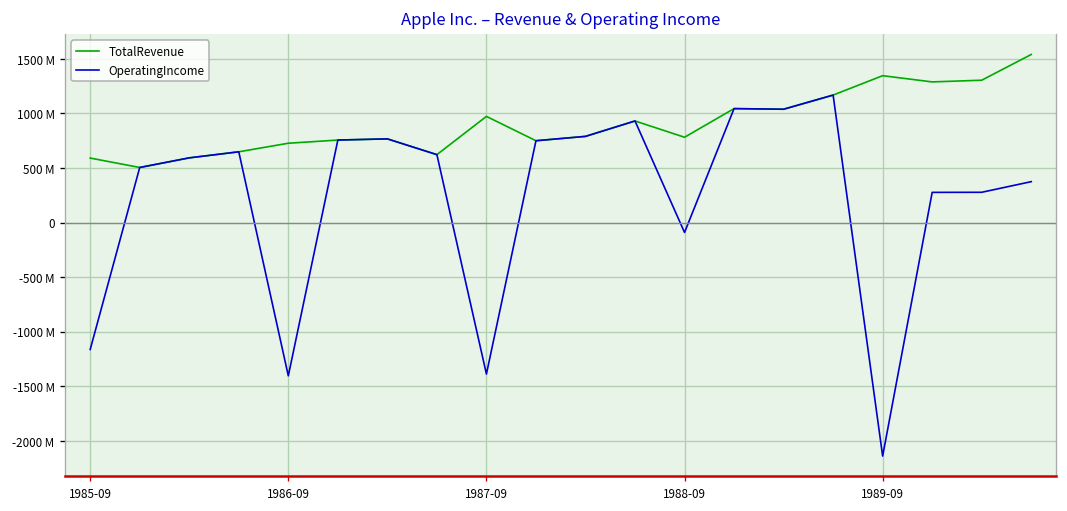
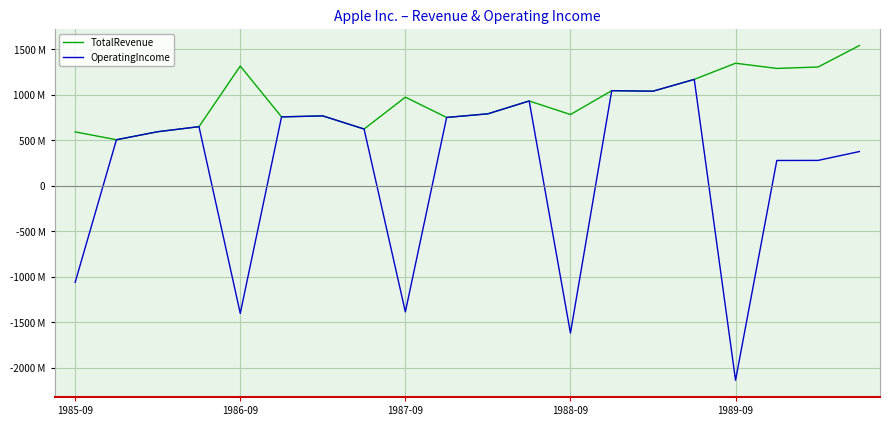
  {
    "TotalRevenue": {
      "1985-09": 600000000,
-     "1986-09": 700000000,
+     "1986-09": 1300000000,
      "1987-09": 1000000000,
      "1988-09": 800000000,
      "1989-09": 1300000000
    },
    "OperatingIncome": {
-     "1985-09": -1200000000,
+     "1985-09": -1100000000,
      "1986-09": -1400000000,
      "1987-09": -1400000000,
-     "1988-09": -100000000,
+     "1988-09": -1600000000,
      "1989-09": -2100000000
    }
  }
